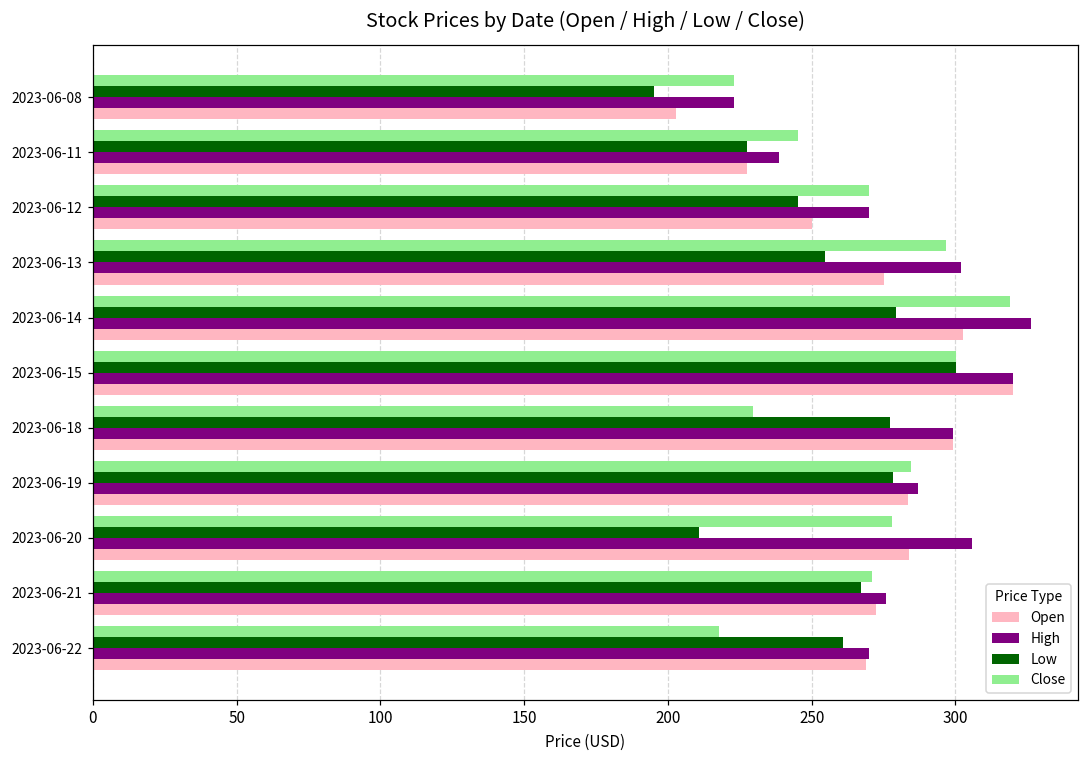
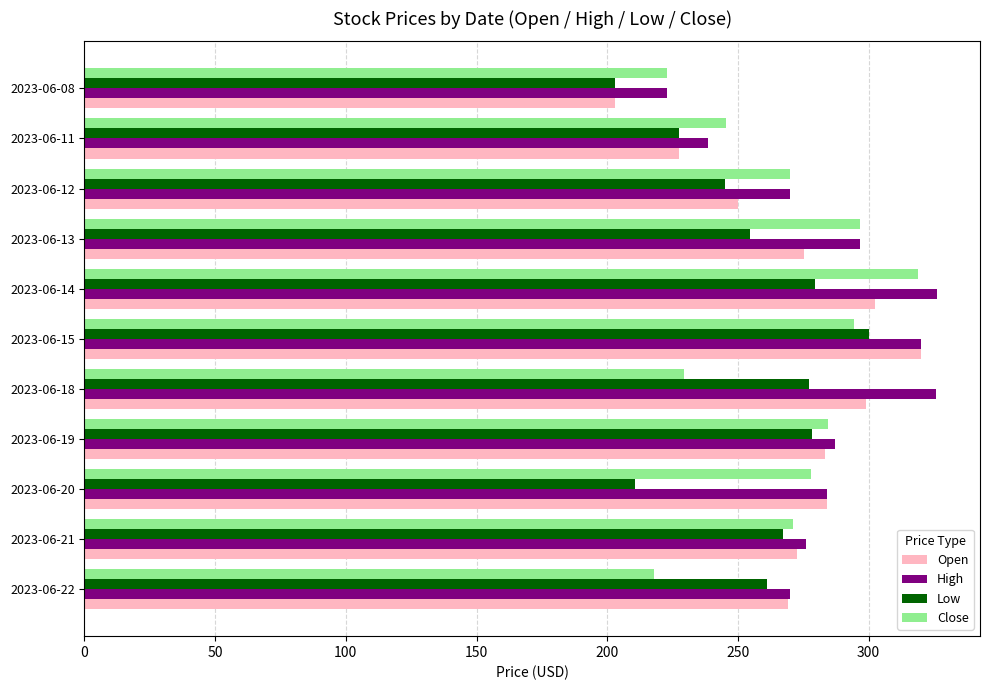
  {
    "Open": {
      "2023-06-08": 203,
      "2023-06-11": 227,
      "2023-06-12": 250,
      "2023-06-13": 275,
      "2023-06-14": 303,
      "2023-06-15": 320,
      "2023-06-18": 299,
      "2023-06-19": 284,
      "2023-06-20": 284,
      "2023-06-21": 273,
      "2023-06-22": 269
    },
    "High": {
      "2023-06-08": 223,
      "2023-06-11": 239,
      "2023-06-12": 270,
-     "2023-06-13": 302,
+     "2023-06-13": 297,
      "2023-06-14": 326,
      "2023-06-15": 320,
-     "2023-06-18": 299,
+     "2023-06-18": 326,
      "2023-06-19": 287,
-     "2023-06-20": 306,
+     "2023-06-20": 284,
      "2023-06-21": 276,
      "2023-06-22": 270
    },
    "Low": {
-     "2023-06-08": 195,
+     "2023-06-08": 203,
      "2023-06-11": 227,
      "2023-06-12": 245,
      "2023-06-13": 255,
      "2023-06-14": 279,
      "2023-06-15": 300,
      "2023-06-18": 277,
      "2023-06-19": 278,
      "2023-06-20": 211,
      "2023-06-21": 267,
      "2023-06-22": 261
    },
    "Close": {
      "2023-06-08": 223,
      "2023-06-11": 245,
      "2023-06-12": 270,
      "2023-06-13": 297,
      "2023-06-14": 319,
-     "2023-06-15": 300,
+     "2023-06-15": 294,
      "2023-06-18": 230,
      "2023-06-19": 285,
      "2023-06-20": 278,
      "2023-06-21": 271,
      "2023-06-22": 218
    }
  }
